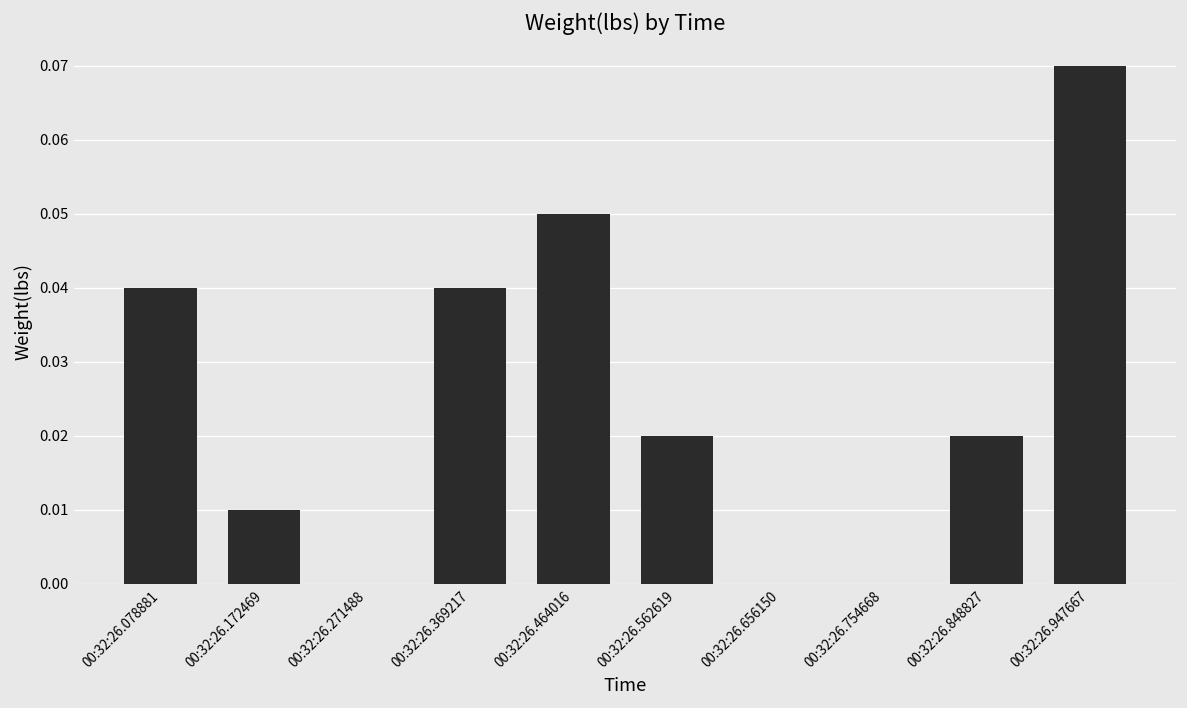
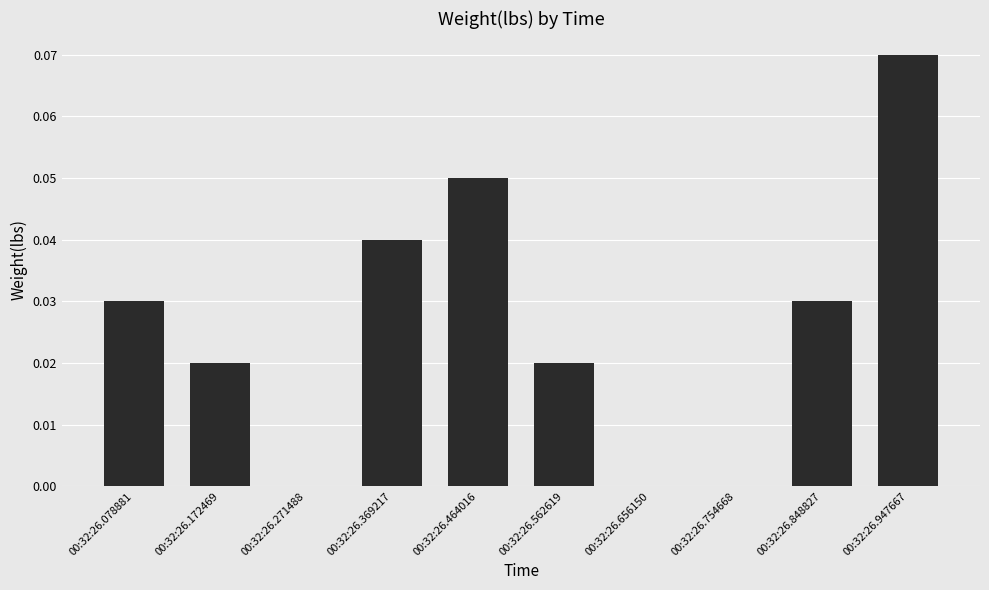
  {
-   "00:32:26.078881": 0.04,
-   "00:32:26.172469": 0.01,
+   "00:32:26.078881": 0.03,
+   "00:32:26.172469": 0.02,
    "00:32:26.271488": 0.00,
    "00:32:26.369217": 0.04,
    "00:32:26.464016": 0.05,
    "00:32:26.562619": 0.02,
    "00:32:26.656150": 0.00,
    "00:32:26.754668": 0.00,
-   "00:32:26.848827": 0.02,
+   "00:32:26.848827": 0.03,
    "00:32:26.947667": 0.07
  }
